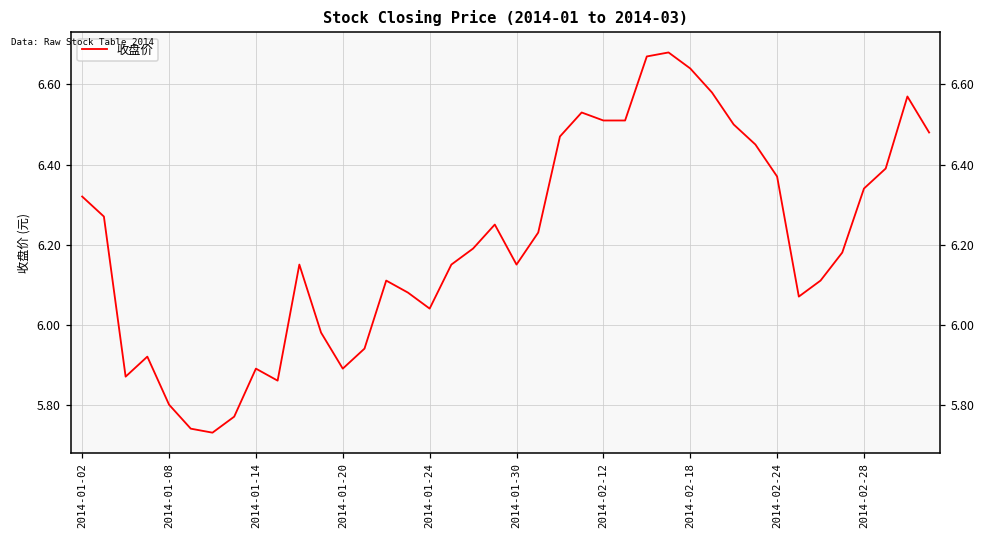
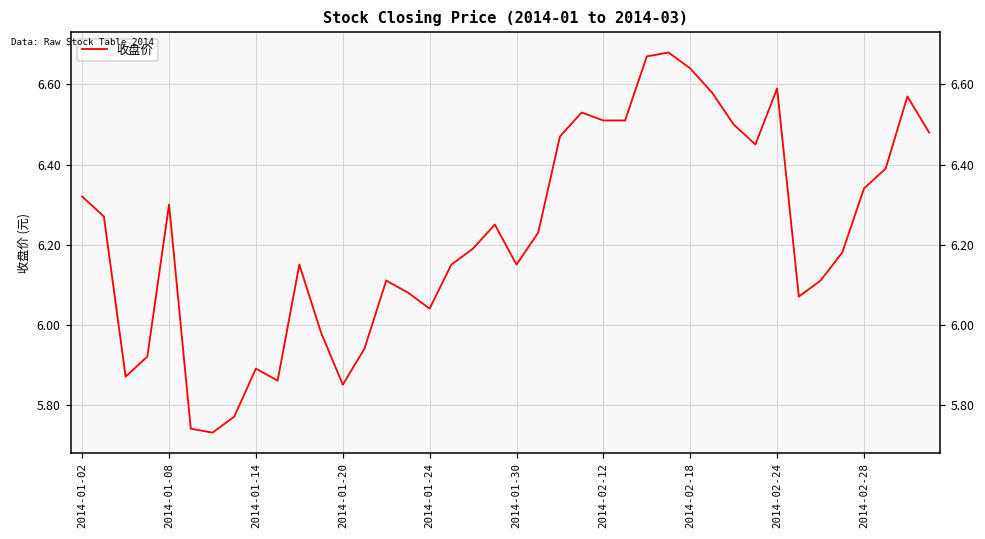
  {
    "2014-01-02": 6.32,
-   "2014-01-08": 5.8,
+   "2014-01-08": 6.3,
    "2014-01-14": 5.89,
-   "2014-01-20": 5.89,
+   "2014-01-20": 5.85,
    "2014-01-24": 6.04,
    "2014-01-30": 6.15,
    "2014-02-12": 6.51,
    "2014-02-18": 6.64,
-   "2014-02-24": 6.37,
+   "2014-02-24": 6.59,
    "2014-02-28": 6.34
  }
